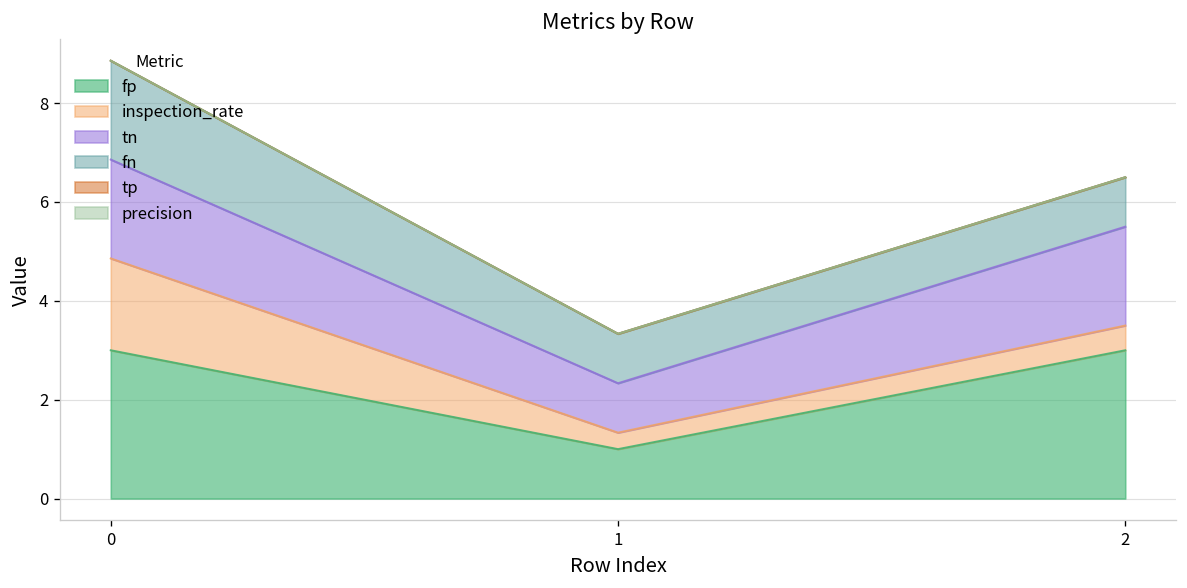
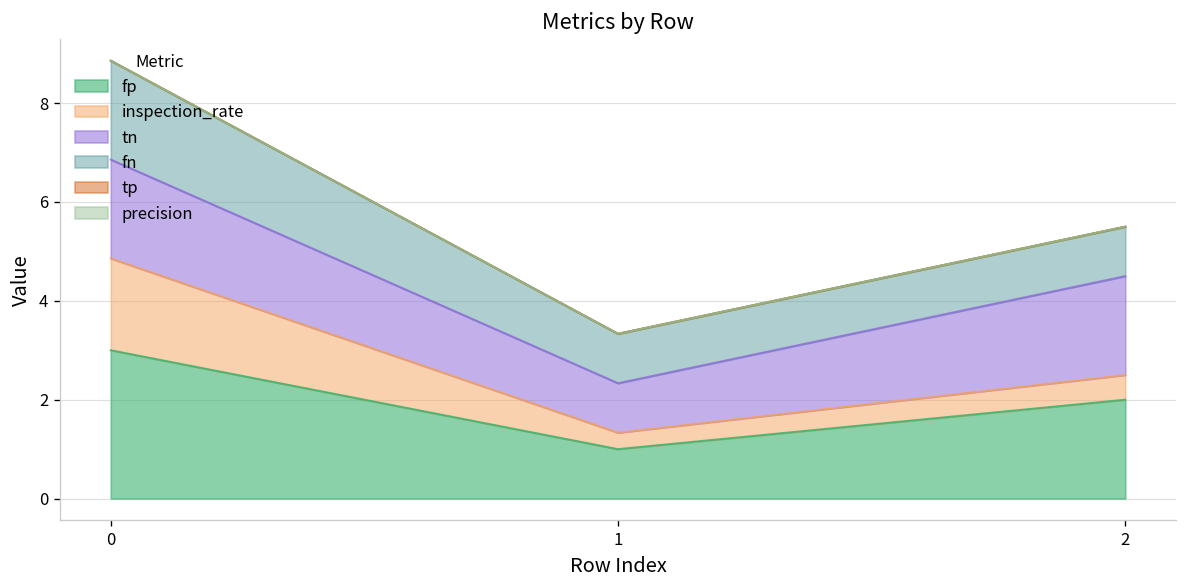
  {
    "fp": {
      "0": 3,
      "1": 1,
-     "2": 3
+     "2": 2
    },
    "inspection_rate": {
      "0": 1.9,
      "1": 0.3,
      "2": 0.5
    },
    "tn": {
      "0": 2,
      "1": 1,
      "2": 2
    }
  }
